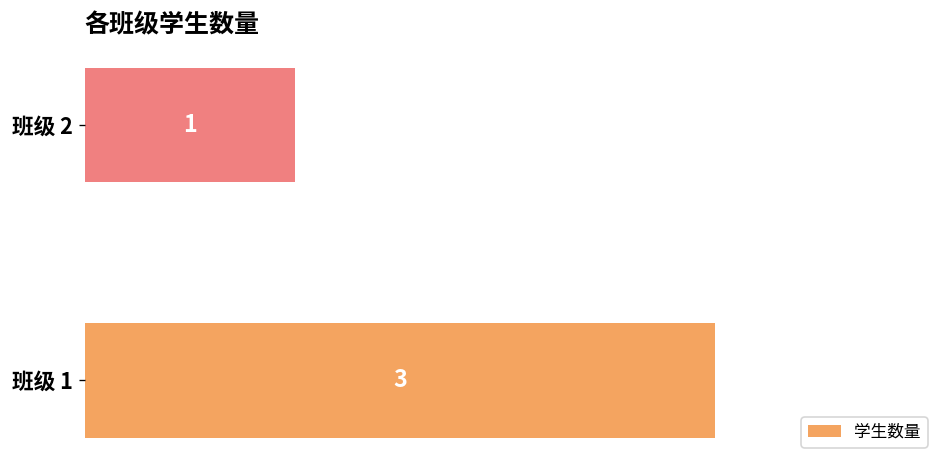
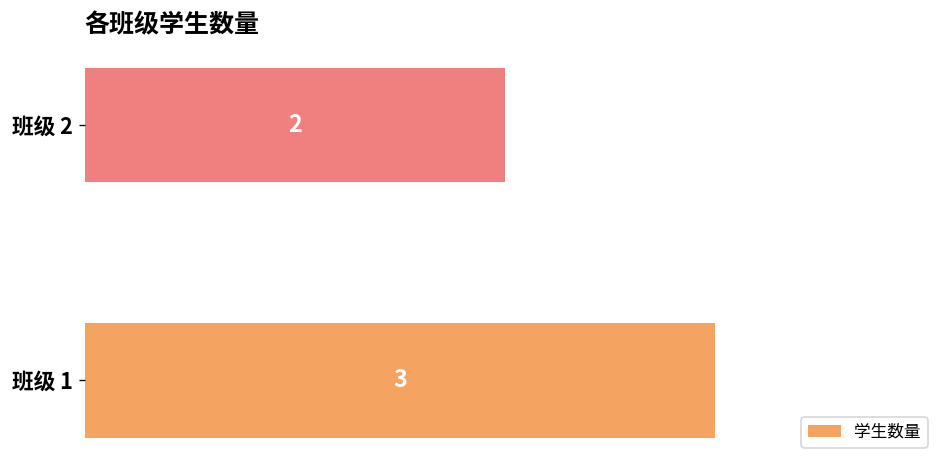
  {
-   "班级 2": 1,
+   "班级 2": 2,
    "班级 1": 3
  }
